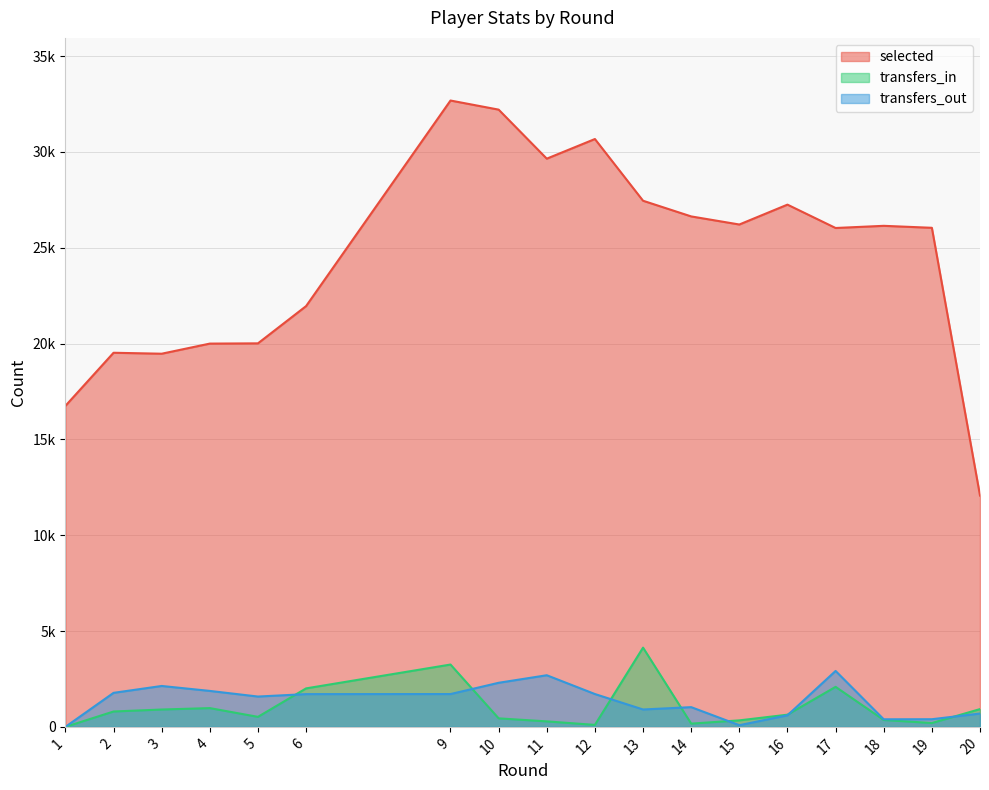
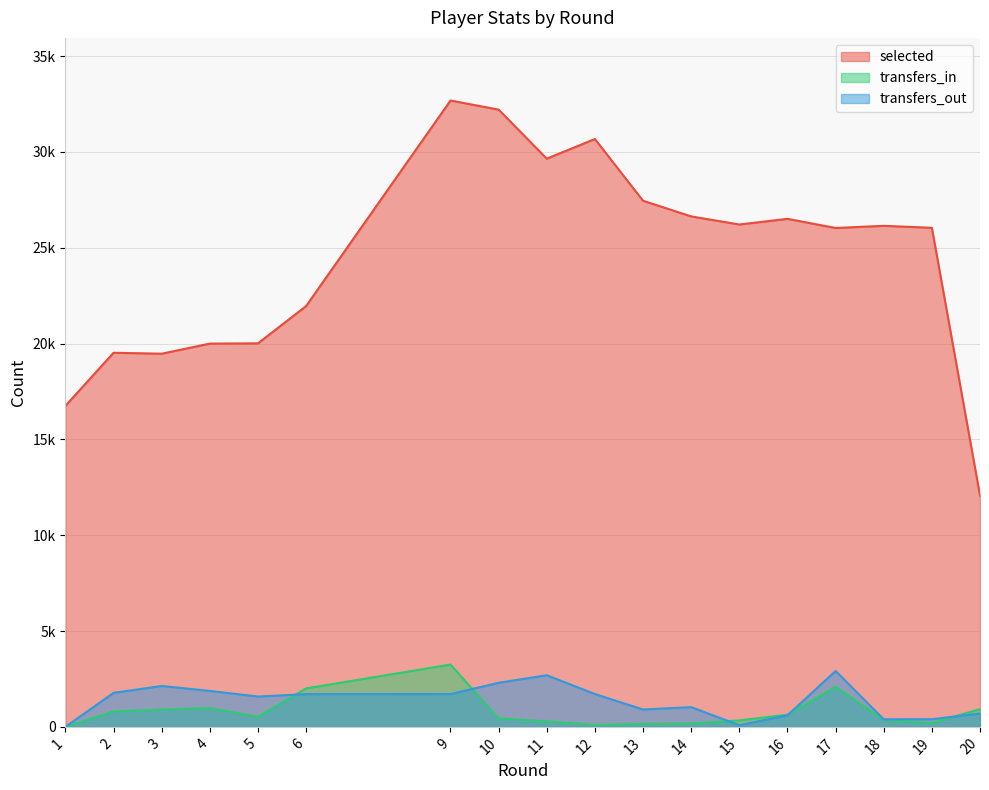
  {
    "selected": {
      "1": 16800,
      "2": 19500,
      "3": 19500,
      "4": 20000,
      "5": 20000,
      "6": 22000,
      "9": 32700,
      "10": 32200,
      "11": 29700,
      "12": 30700,
      "13": 27500,
      "14": 26600,
      "15": 26200,
-     "16": 27300,
+     "16": 26500,
      "17": 26000,
      "18": 26100,
      "19": 26000,
      "20": 12100
    },
    "transfers_in": {
      "2": 800,
      "3": 900,
      "4": 1000,
      "5": 500,
      "6": 2000,
      "9": 3300,
      "10": 400,
      "11": 300,
      "12": 100,
-     "13": 4100,
+     "13": 200,
      "14": 200,
      "15": 300,
      "17": 2100,
      "19": 200,
      "20": 900
    },
    "transfers_out": {
      "2": 1800,
      "3": 2100,
      "4": 1900,
      "5": 1600,
      "6": 1700,
      "9": 1700,
      "10": 2300,
      "11": 2700,
      "12": 1700,
      "13": 900,
      "14": 1000,
      "15": 100,
      "17": 2900,
      "19": 400,
      "20": 700
    }
  }
